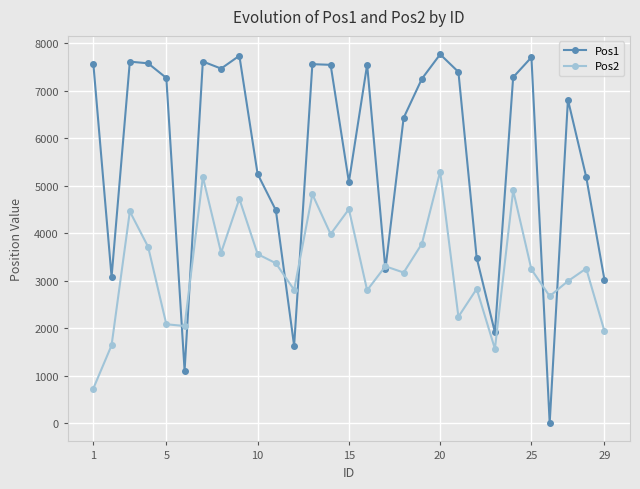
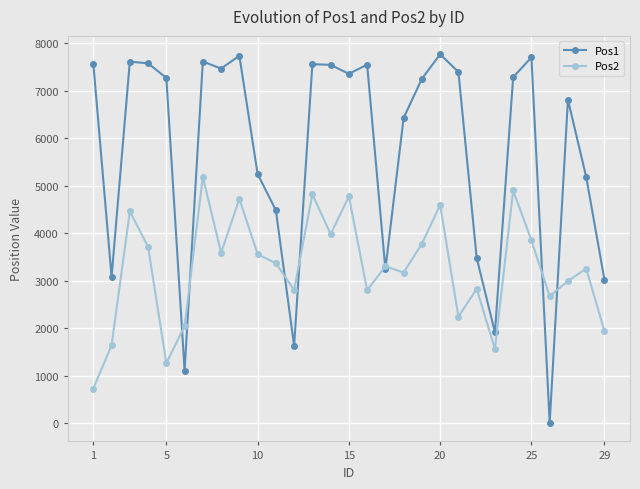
  {
    "Pos1": {
      "1": 7600,
      "5": 7300,
      "10": 5200,
-     "15": 5100,
+     "15": 7400,
      "20": 7800,
      "25": 7700,
      "29": 3000
    },
    "Pos2": {
      "1": 700,
-     "5": 2100,
+     "5": 1300,
      "10": 3600,
-     "15": 4500,
-     "20": 5300,
-     "25": 3200,
+     "15": 4800,
+     "20": 4600,
+     "25": 3800,
      "29": 1900
    }
  }
